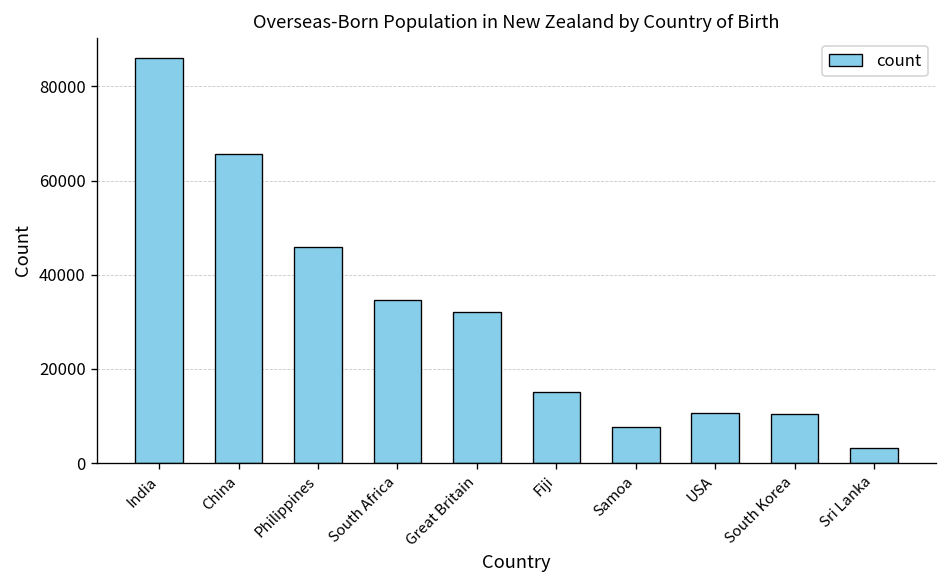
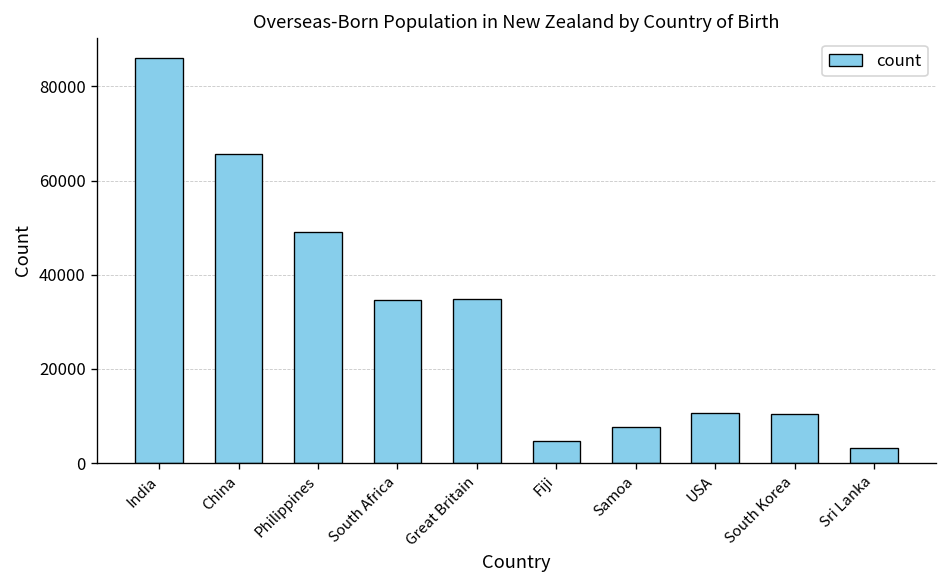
  {
    "India": 86000,
    "China": 66000,
-   "Philippines": 46000,
+   "Philippines": 49000,
    "South Africa": 35000,
-   "Great Britain": 32000,
-   "Fiji": 15000,
+   "Great Britain": 35000,
+   "Fiji": 5000,
    "Samoa": 8000,
    "USA": 11000,
    "South Korea": 10000,
    "Sri Lanka": 3000
  }
